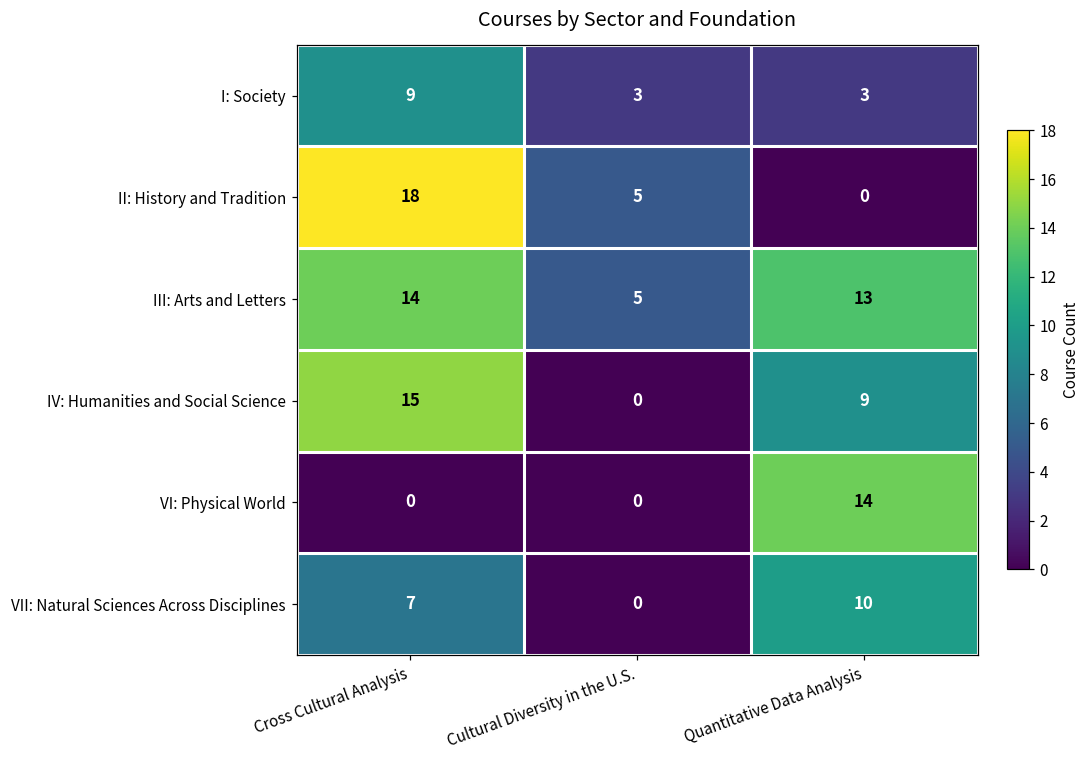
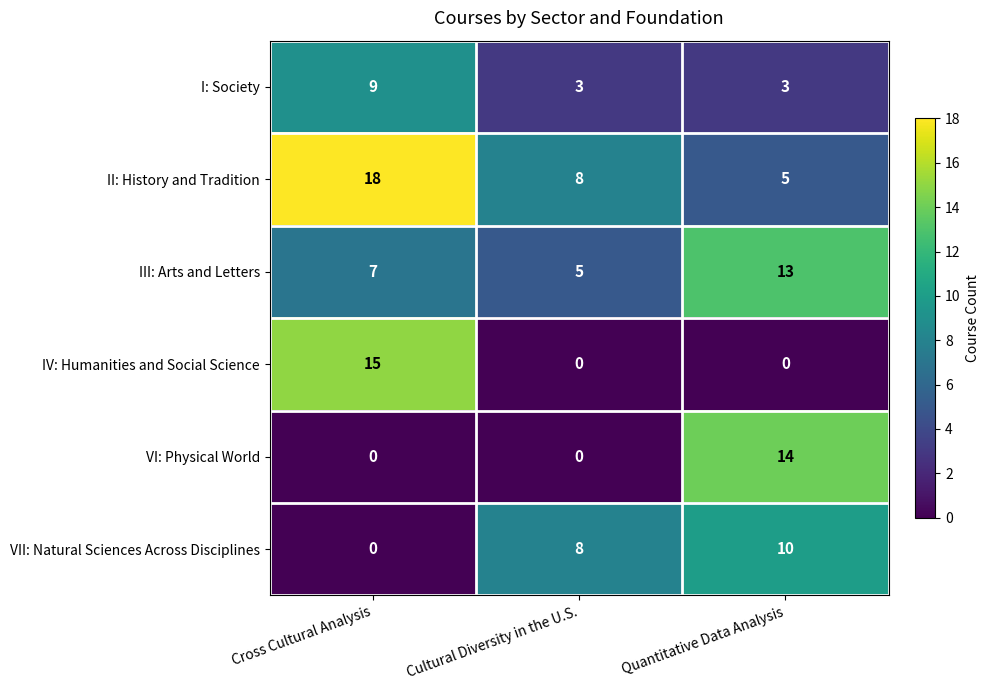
  {
    "I: Society": {
      "Cross Cultural Analysis": 9,
      "Cultural Diversity in the U.S.": 3,
      "Quantitative Data Analysis": 3
    },
    "II: History and Tradition": {
      "Cross Cultural Analysis": 18,
-     "Cultural Diversity in the U.S.": 5,
-     "Quantitative Data Analysis": 0
+     "Cultural Diversity in the U.S.": 8,
+     "Quantitative Data Analysis": 5
    },
    "III: Arts and Letters": {
-     "Cross Cultural Analysis": 14,
+     "Cross Cultural Analysis": 7,
      "Cultural Diversity in the U.S.": 5,
      "Quantitative Data Analysis": 13
    },
    "IV: Humanities and Social Science": {
      "Cross Cultural Analysis": 15,
      "Cultural Diversity in the U.S.": 0,
-     "Quantitative Data Analysis": 9
+     "Quantitative Data Analysis": 0
    },
    "VI: Physical World": {
      "Cross Cultural Analysis": 0,
      "Cultural Diversity in the U.S.": 0,
      "Quantitative Data Analysis": 14
    },
    "VII: Natural Sciences Across Disciplines": {
-     "Cross Cultural Analysis": 7,
-     "Cultural Diversity in the U.S.": 0,
+     "Cross Cultural Analysis": 0,
+     "Cultural Diversity in the U.S.": 8,
      "Quantitative Data Analysis": 10
    }
  }
